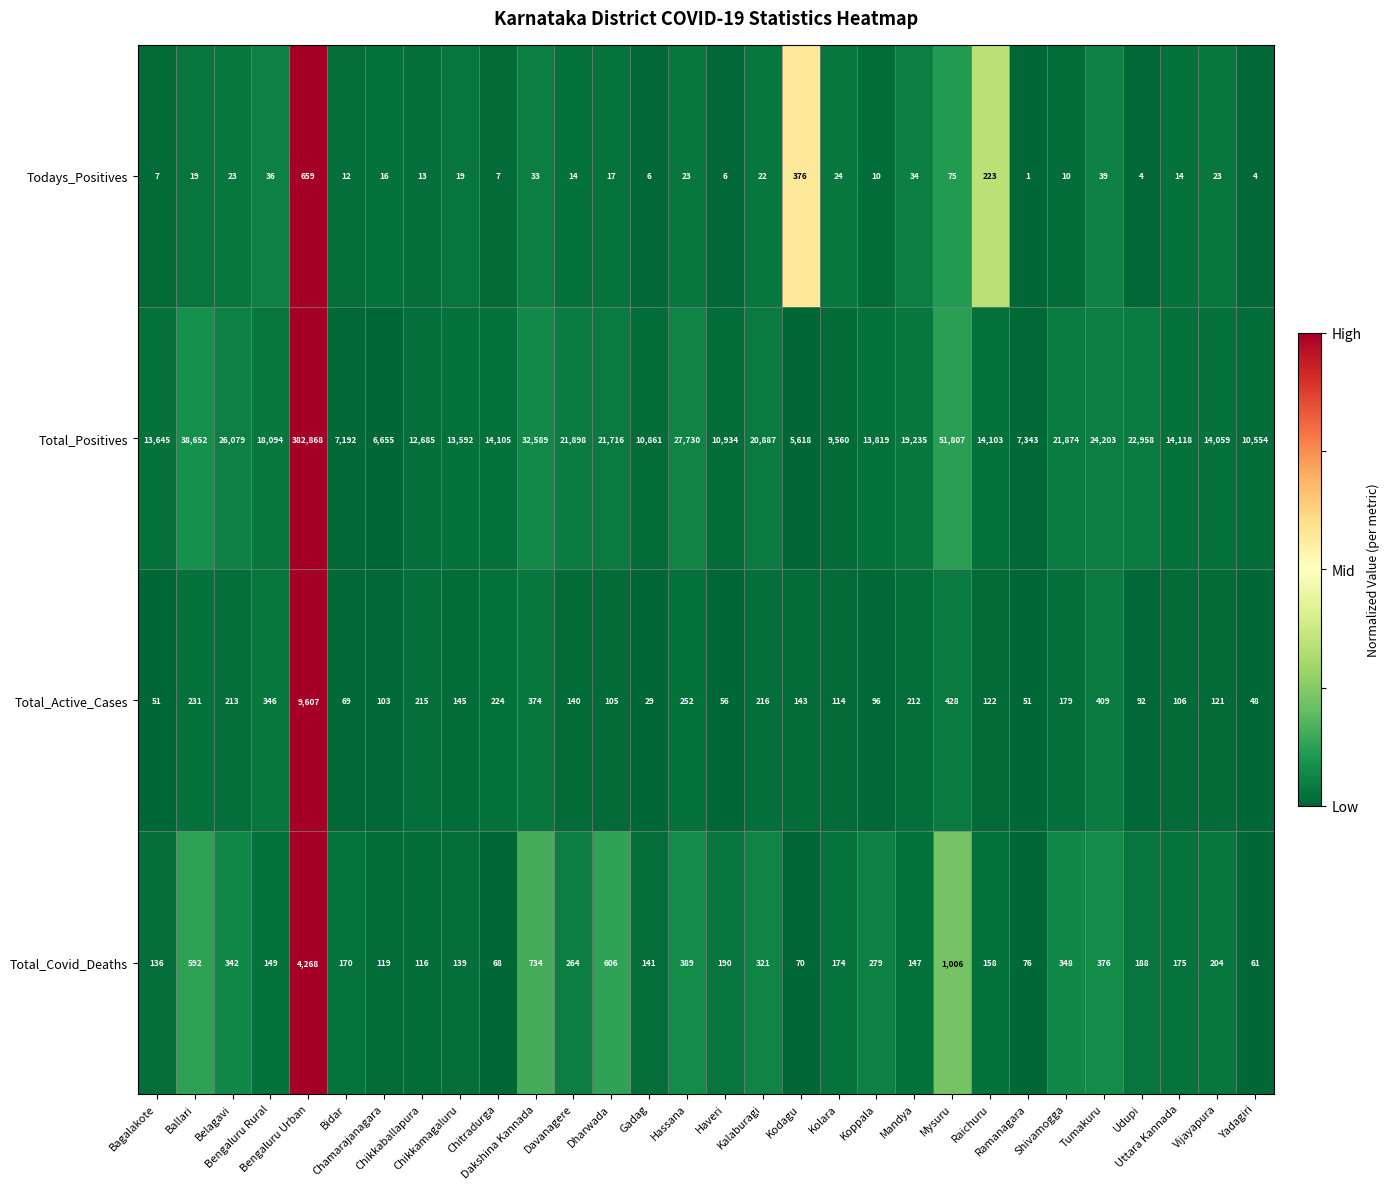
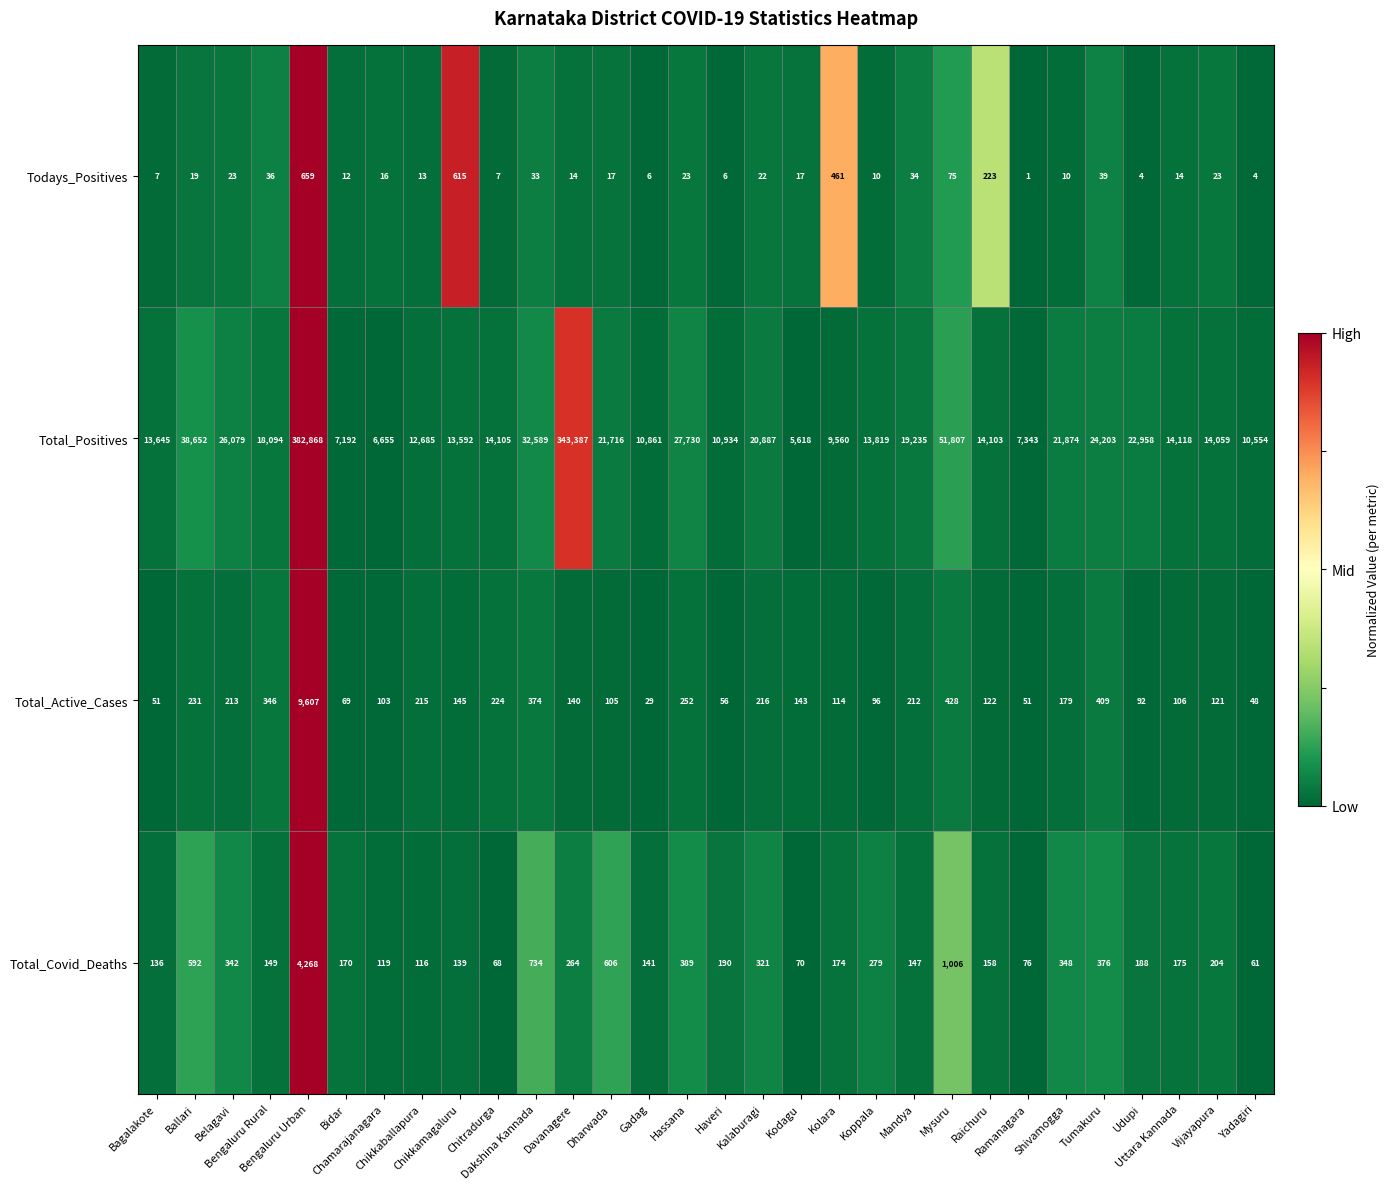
  {
    "Todays_Positives": {
      "Bagalakote": "7",
      "Ballari": "19",
      "Belagavi": "23",
      "Bengaluru Rural": "36",
      "Bengaluru Urban": "659",
      "Bidar": "12",
      "Chamarajanagara": "16",
      "Chikkaballapura": "13",
-     "Chikkamagaluru": "19",
+     "Chikkamagaluru": "615",
      "Chitradurga": "7",
      "Dakshina Kannada": "33",
      "Davanagere": "14",
      "Dharwada": "17",
      "Gadag": "6",
      "Hassana": "23",
      "Haveri": "6",
      "Kalaburagi": "22",
-     "Kodagu": "376",
-     "Kolara": "24",
+     "Kodagu": "17",
+     "Kolara": "461",
      "Koppala": "10",
      "Mandya": "34",
      "Mysuru": "75",
      "Raichuru": "223",
      "Ramanagara": "1",
      "Shivamogga": "10",
      "Tumakuru": "39",
      "Udupi": "4",
      "Uttara Kannada": "14",
      "Vijayapura": "23",
      "Yadagiri": "4"
    },
    "Total_Positives": {
      "Bagalakote": "13,645",
      "Ballari": "38,652",
      "Belagavi": "26,079",
      "Bengaluru Rural": "18,094",
      "Bengaluru Urban": "382,868",
      "Bidar": "7,192",
      "Chamarajanagara": "6,655",
      "Chikkaballapura": "12,685",
      "Chikkamagaluru": "13,592",
      "Chitradurga": "14,105",
      "Dakshina Kannada": "32,589",
-     "Davanagere": "21,898",
+     "Davanagere": "343,387",
      "Dharwada": "21,716",
      "Gadag": "10,861",
      "Hassana": "27,730",
      "Haveri": "10,934",
      "Kalaburagi": "20,887",
      "Kodagu": "5,618",
      "Kolara": "9,560",
      "Koppala": "13,819",
      "Mandya": "19,235",
      "Mysuru": "51,807",
      "Raichuru": "14,103",
      "Ramanagara": "7,343",
      "Shivamogga": "21,874",
      "Tumakuru": "24,203",
      "Udupi": "22,958",
      "Uttara Kannada": "14,118",
      "Vijayapura": "14,059",
      "Yadagiri": "10,554"
    },
    "Total_Active_Cases": {
      "Bagalakote": "51",
      "Ballari": "231",
      "Belagavi": "213",
      "Bengaluru Rural": "346",
      "Bengaluru Urban": "9,607",
      "Bidar": "69",
      "Chamarajanagara": "103",
      "Chikkaballapura": "215",
      "Chikkamagaluru": "145",
      "Chitradurga": "224",
      "Dakshina Kannada": "374",
      "Davanagere": "140",
      "Dharwada": "105",
      "Gadag": "29",
      "Hassana": "252",
      "Haveri": "56",
      "Kalaburagi": "216",
      "Kodagu": "143",
      "Kolara": "114",
      "Koppala": "96",
      "Mandya": "212",
      "Mysuru": "428",
      "Raichuru": "122",
      "Ramanagara": "51",
      "Shivamogga": "179",
      "Tumakuru": "409",
      "Udupi": "92",
      "Uttara Kannada": "106",
      "Vijayapura": "121",
      "Yadagiri": "48"
    },
    "Total_Covid_Deaths": {
      "Bagalakote": "136",
      "Ballari": "592",
      "Belagavi": "342",
      "Bengaluru Rural": "149",
      "Bengaluru Urban": "4,268",
      "Bidar": "170",
      "Chamarajanagara": "119",
      "Chikkaballapura": "116",
      "Chikkamagaluru": "139",
      "Chitradurga": "68",
      "Dakshina Kannada": "734",
      "Davanagere": "264",
      "Dharwada": "606",
      "Gadag": "141",
      "Hassana": "389",
      "Haveri": "190",
      "Kalaburagi": "321",
      "Kodagu": "70",
      "Kolara": "174",
      "Koppala": "279",
      "Mandya": "147",
      "Mysuru": "1,006",
      "Raichuru": "158",
      "Ramanagara": "76",
      "Shivamogga": "348",
      "Tumakuru": "376",
      "Udupi": "188",
      "Uttara Kannada": "175",
      "Vijayapura": "204",
      "Yadagiri": "61"
    }
  }
